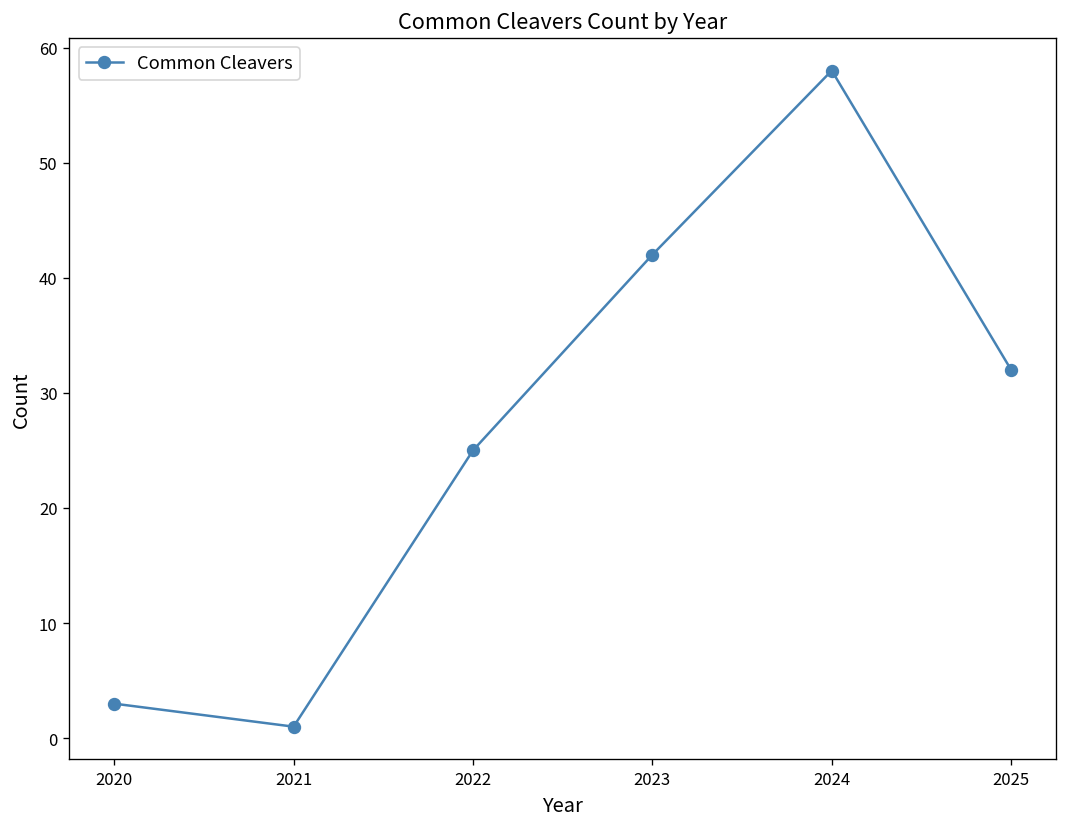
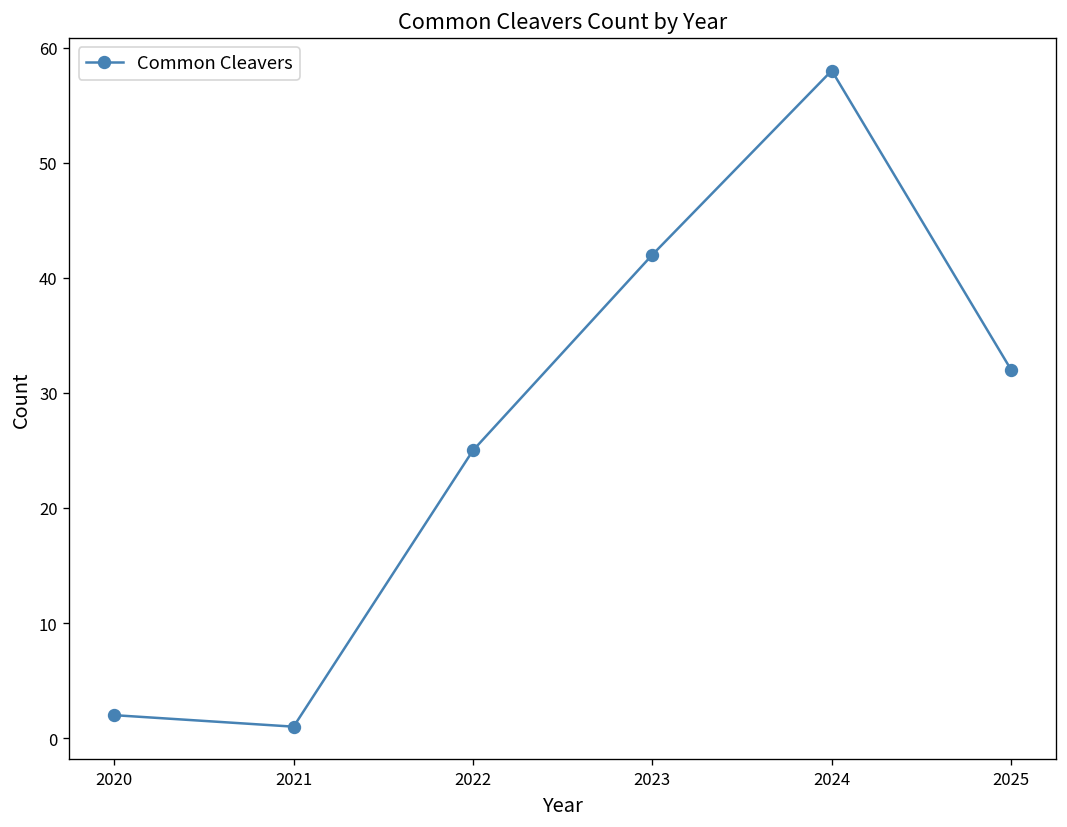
  {
-   "2020": 3,
+   "2020": 2,
    "2021": 1,
    "2022": 25,
    "2023": 42,
    "2024": 58,
    "2025": 32
  }
